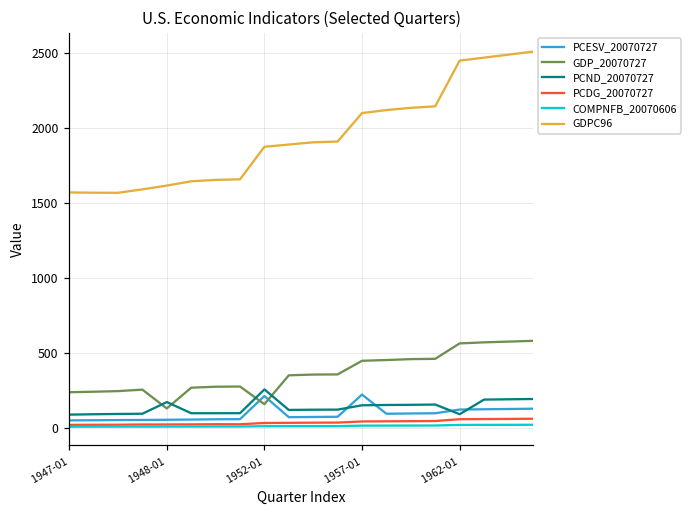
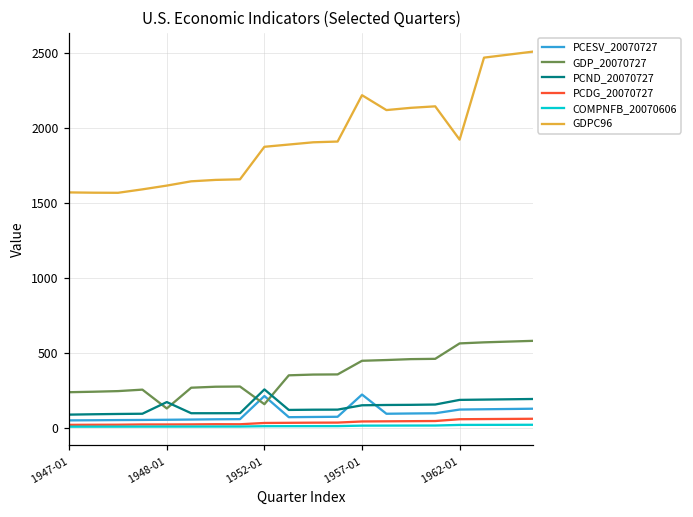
  {
    "PCESV_20070727": {
      "1947-01": 50,
      "1948-01": 50,
      "1952-01": 210,
      "1957-01": 220,
      "1962-01": 120
    },
    "GDP_20070727": {
      "1947-01": 240,
      "1948-01": 130,
      "1952-01": 160,
      "1957-01": 450,
      "1962-01": 560
    },
    "PCND_20070727": {
      "1947-01": 90,
      "1948-01": 170,
      "1952-01": 260,
      "1957-01": 150,
-     "1962-01": 90
+     "1962-01": 190
    },
    "PCDG_20070727": {
      "1952-01": 30,
      "1957-01": 40,
      "1962-01": 60
    },
    "COMPNFB_20070606": {
      "1952-01": 10,
      "1957-01": 10,
      "1962-01": 20
    },
    "GDPC96": {
      "1947-01": 1570,
      "1948-01": 1620,
      "1952-01": 1880,
-     "1957-01": 2100,
-     "1962-01": 2450
+     "1957-01": 2220,
+     "1962-01": 1920
    }
  }
